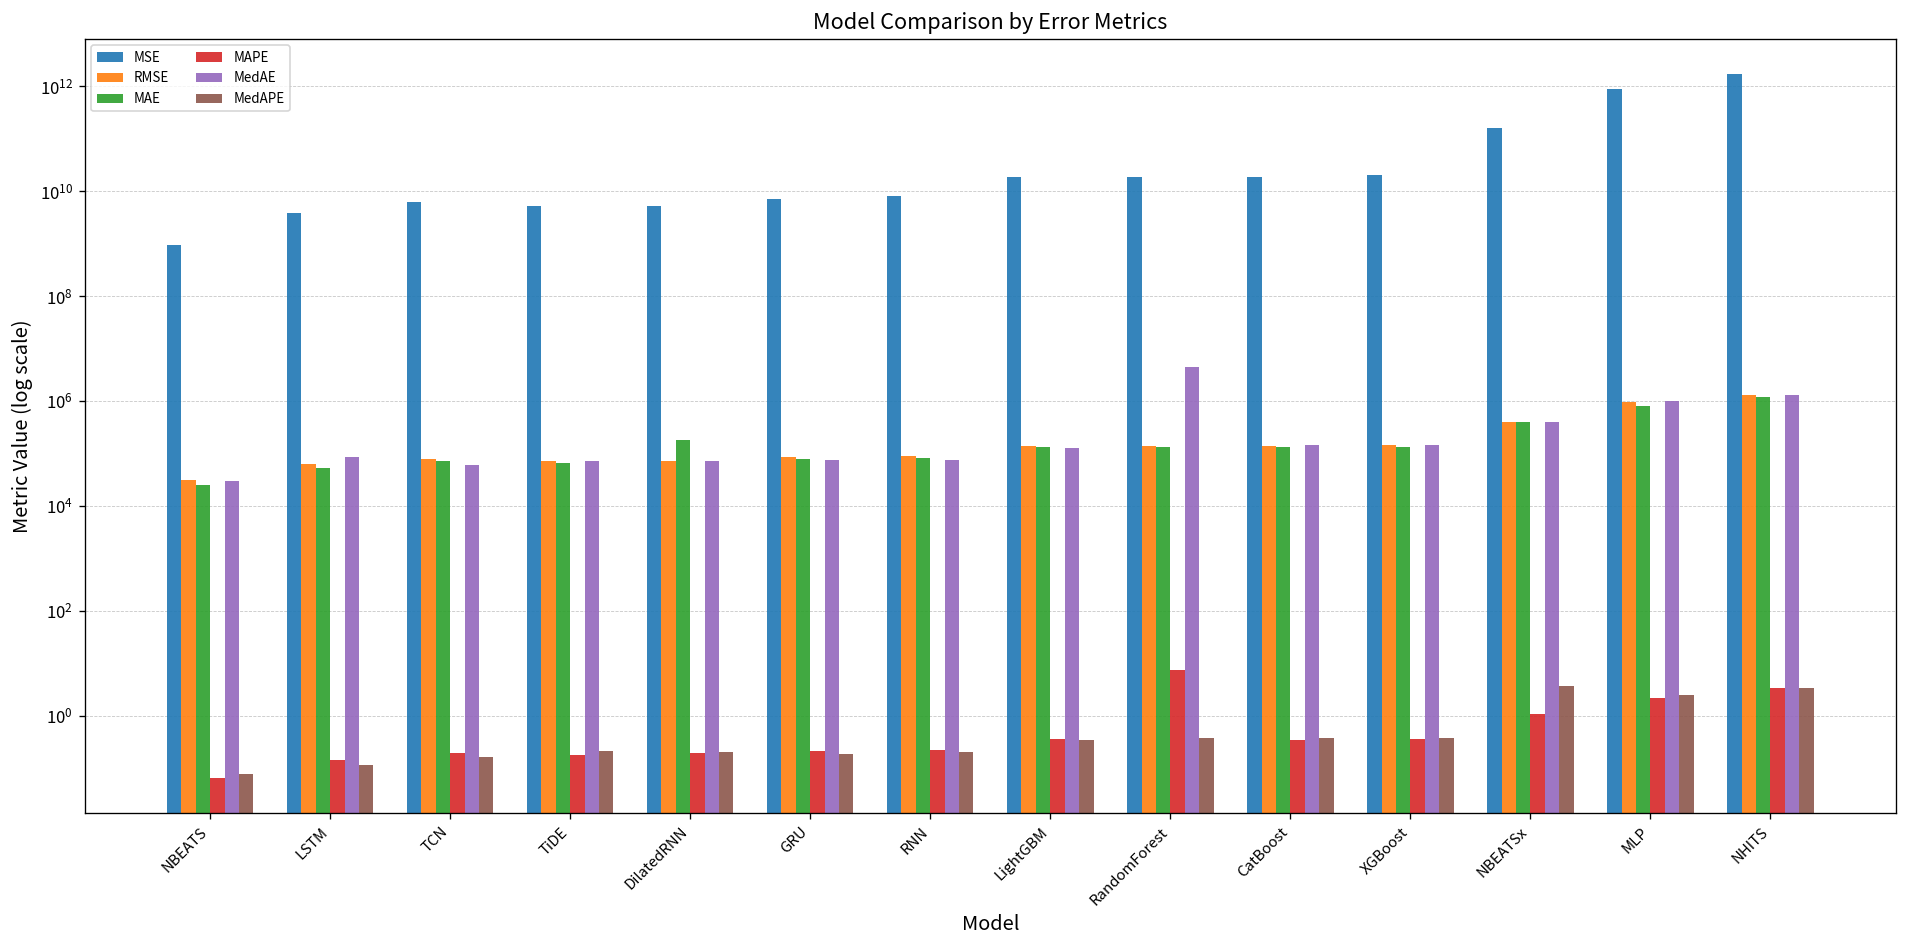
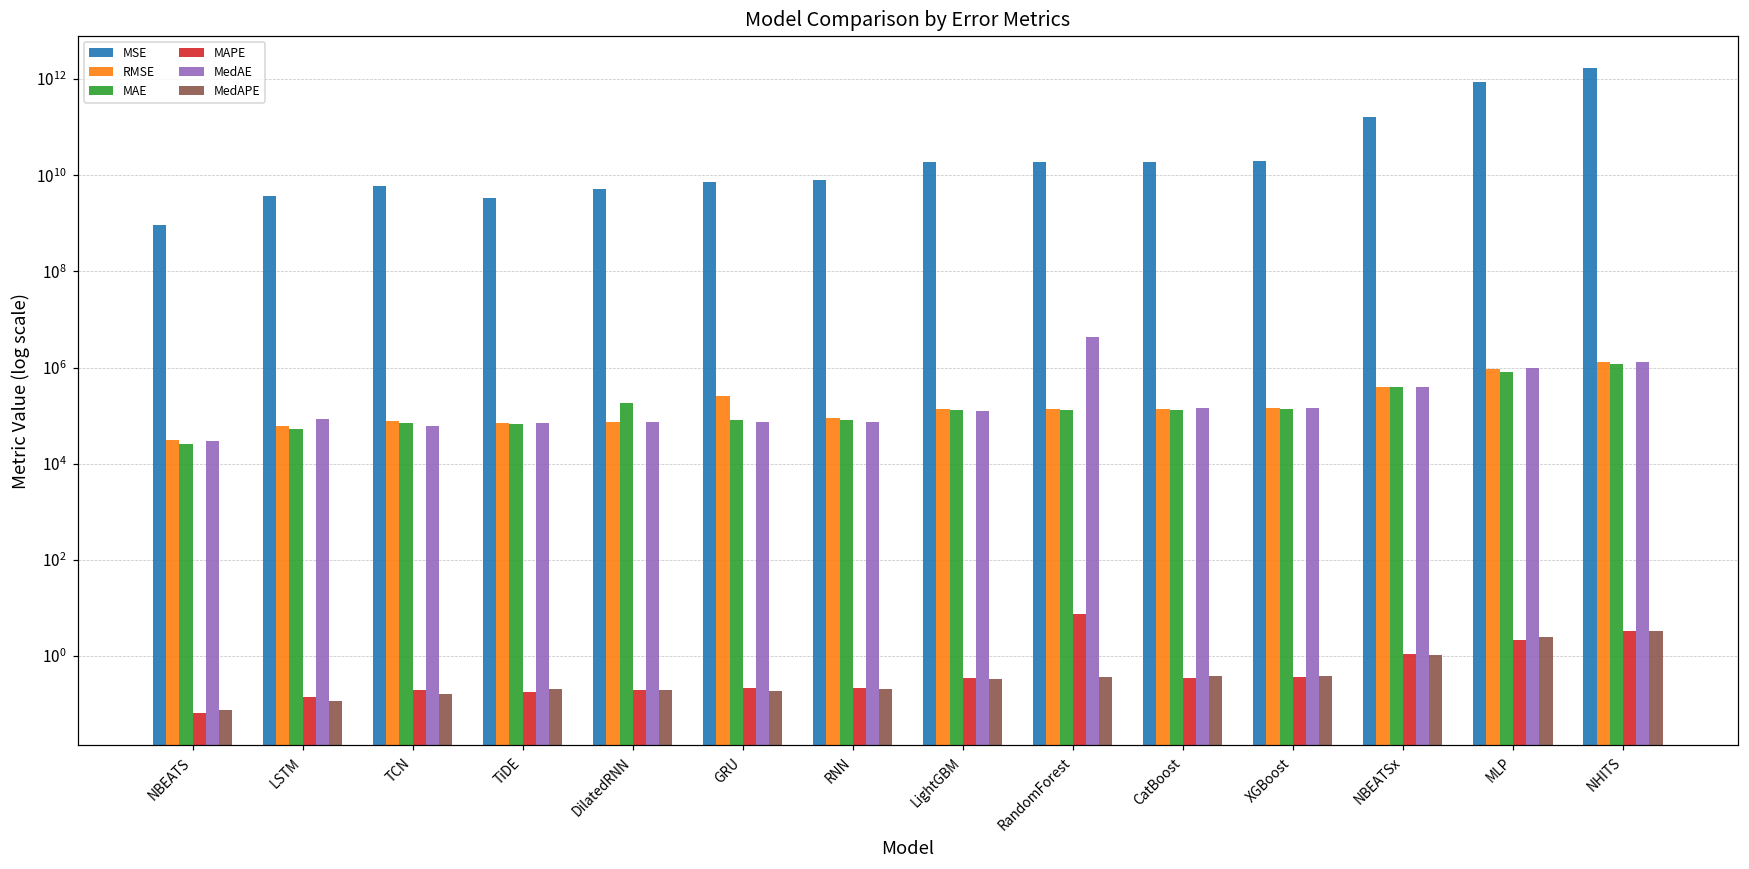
  {
    "MSE": {
      "NBEATS": 900000000,
      "LSTM": 4000000000,
      "TCN": 6000000000,
-     "TiDE": 5000000000,
+     "TiDE": 3000000000,
      "DilatedRNN": 5000000000,
      "GRU": 7000000000,
      "RNN": 8000000000,
      "LightGBM": 19000000000,
      "RandomForest": 19000000000,
      "CatBoost": 19000000000,
      "XGBoost": 20000000000,
      "NBEATSx": 160000000000,
      "MLP": 900000000000,
      "NHITS": 1700000000000
    },
    "RMSE": {
      "NBEATS": 30000,
      "LSTM": 60000,
      "TCN": 80000,
      "TiDE": 70000,
      "DilatedRNN": 70000,
-     "GRU": 90000,
+     "GRU": 300000,
      "RNN": 90000,
      "LightGBM": 140000,
      "RandomForest": 140000,
      "CatBoost": 140000,
      "XGBoost": 140000,
      "NBEATSx": 400000,
      "MLP": 900000,
      "NHITS": 1300000
    },
    "MAE": {
      "NBEATS": 30000,
      "LSTM": 50000,
      "TCN": 70000,
      "TiDE": 70000,
      "DilatedRNN": 180000,
      "GRU": 80000,
      "RNN": 80000,
      "LightGBM": 130000,
      "RandomForest": 130000,
      "CatBoost": 130000,
      "XGBoost": 130000,
      "NBEATSx": 400000,
      "MLP": 800000,
      "NHITS": 1200000
    },
    "MAPE": {
      "NBEATS": 0.06,
      "LSTM": 0.14,
      "TCN": 0.2,
      "TiDE": 0.18,
      "DilatedRNN": 0.2,
      "GRU": 0.2,
      "RNN": 0.2,
      "LightGBM": 0.4,
      "RandomForest": 7,
      "CatBoost": 0.3,
      "XGBoost": 0.4,
      "NBEATSx": 1.1,
      "MLP": 2,
      "NHITS": 3
    },
    "MedAE": {
      "NBEATS": 30000,
      "LSTM": 90000,
      "TCN": 60000,
      "TiDE": 70000,
      "DilatedRNN": 70000,
      "GRU": 70000,
      "RNN": 70000,
      "LightGBM": 130000,
      "RandomForest": 4000000,
      "CatBoost": 140000,
      "XGBoost": 140000,
      "NBEATSx": 400000,
      "MLP": 1000000,
      "NHITS": 1300000
    },
    "MedAPE": {
      "NBEATS": 0.08,
      "LSTM": 0.1,
      "TCN": 0.16,
      "TiDE": 0.2,
      "DilatedRNN": 0.2,
      "GRU": 0.2,
      "RNN": 0.2,
      "LightGBM": 0.3,
      "RandomForest": 0.4,
      "CatBoost": 0.4,
      "XGBoost": 0.4,
-     "NBEATSx": 4,
+     "NBEATSx": 1.1,
      "MLP": 3,
      "NHITS": 3
    }
  }
